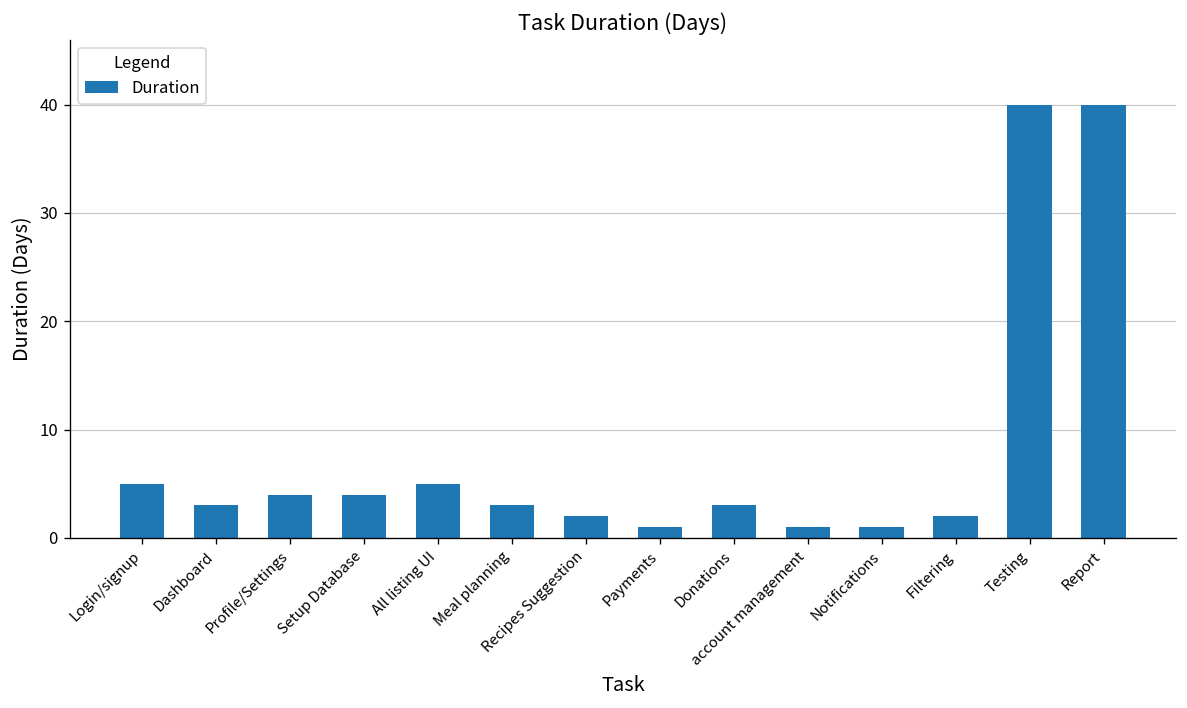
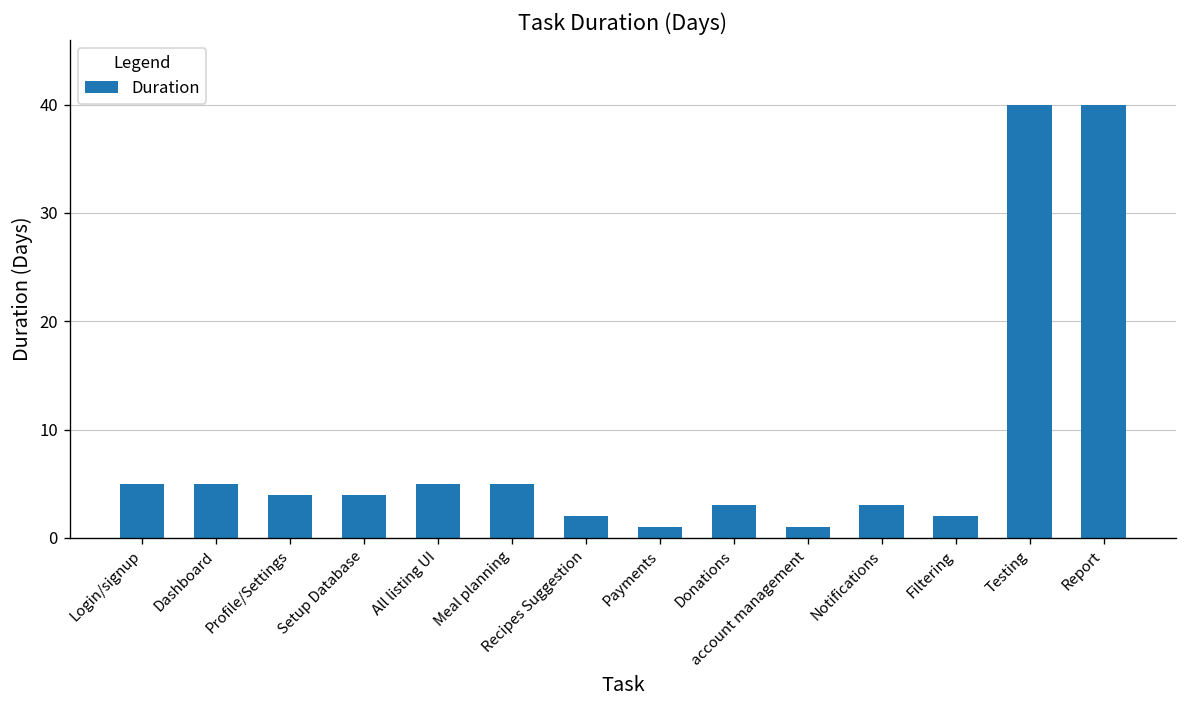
  {
    "Login/signup": 5,
-   "Dashboard": 3,
+   "Dashboard": 5,
    "Profile/Settings": 4,
    "Setup Database": 4,
    "All listing UI": 5,
-   "Meal planning": 3,
+   "Meal planning": 5,
    "Recipes Suggestion": 2,
    "Payments": 1,
    "Donations": 3,
    "account management": 1,
-   "Notifications": 1,
+   "Notifications": 3,
    "Filtering": 2,
    "Testing": 40,
    "Report": 40
  }
